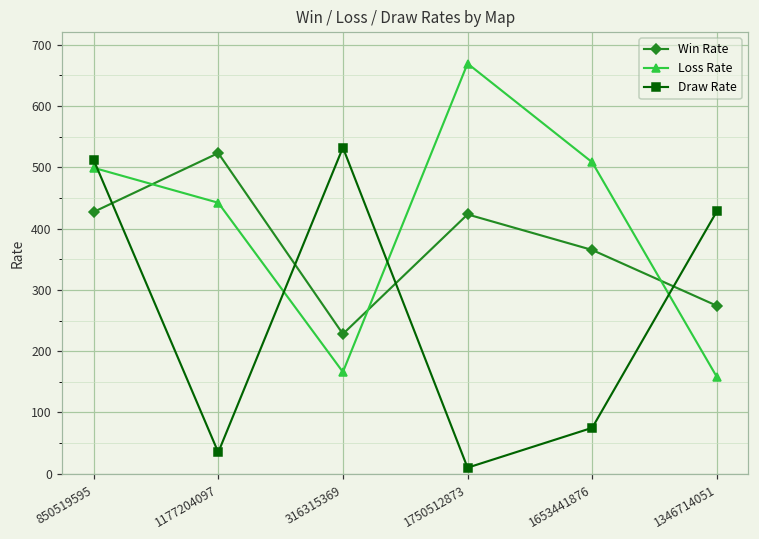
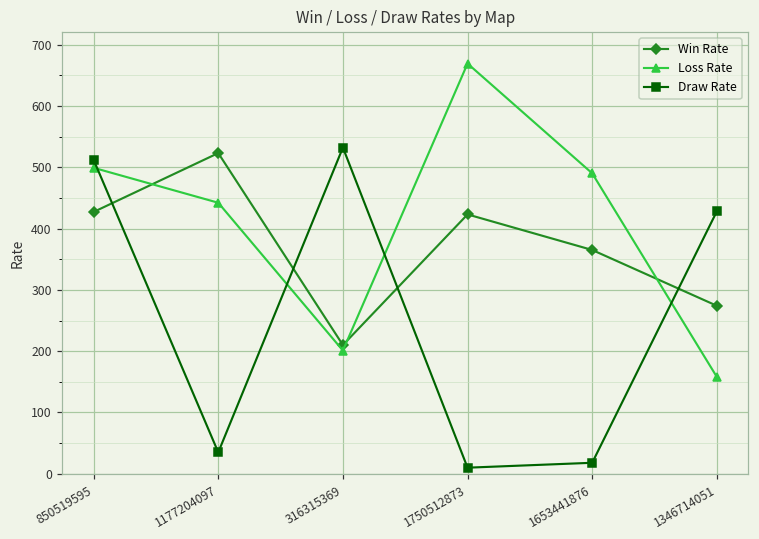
  {
    "Win Rate": {
      "850519595": 430,
      "1177204097": 520,
-     "316315369": 230,
+     "316315369": 210,
      "1750512873": 420,
      "1653441876": 370,
      "1346714051": 270
    },
    "Loss Rate": {
      "850519595": 500,
      "1177204097": 440,
-     "316315369": 170,
+     "316315369": 200,
      "1750512873": 670,
-     "1653441876": 510,
+     "1653441876": 490,
      "1346714051": 160
    },
    "Draw Rate": {
      "850519595": 510,
      "1177204097": 40,
      "316315369": 530,
      "1750512873": 10,
-     "1653441876": 80,
+     "1653441876": 20,
      "1346714051": 430
    }
  }
